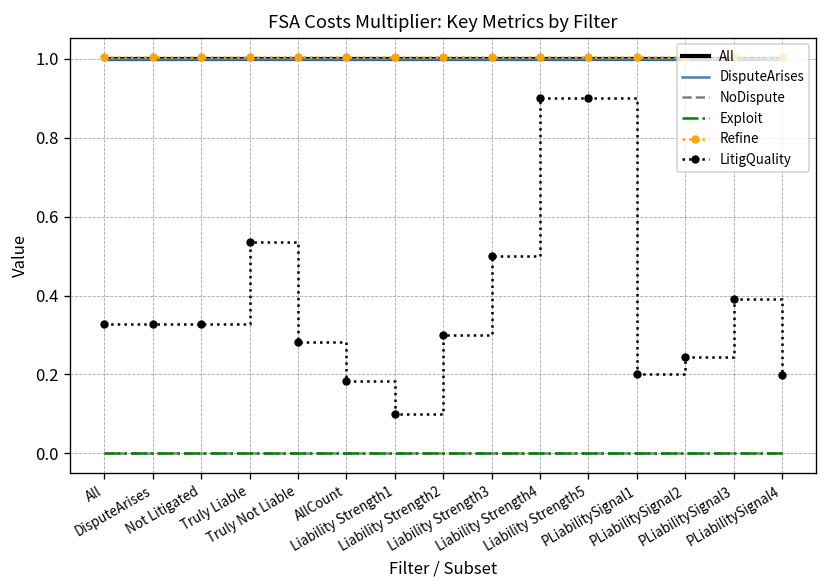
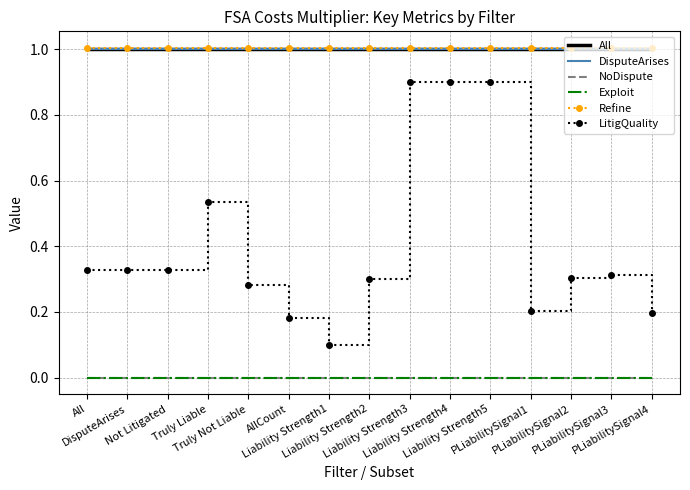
  {
    "Exploit": {
      "All": 0.00,
      "DisputeArises": 0.00,
      "Not Litigated": 0.00,
      "Truly Liable": 0.00,
      "Truly Not Liable": 0.00,
      "AllCount": 0.00,
      "Liability Strength1": 0.00,
      "Liability Strength2": 0.00,
      "Liability Strength3": 0.00,
      "Liability Strength4": 0.00,
      "Liability Strength5": 0.00,
      "PLiabilitySignal1": 0.00,
      "PLiabilitySignal2": 0.00,
      "PLiabilitySignal3": 0.00,
      "PLiabilitySignal4": 0.00
    },
    "LitigQuality": {
      "All": 0.33,
      "DisputeArises": 0.33,
      "Not Litigated": 0.33,
      "Truly Liable": 0.54,
      "Truly Not Liable": 0.28,
      "AllCount": 0.18,
      "Liability Strength1": 0.10,
      "Liability Strength2": 0.30,
-     "Liability Strength3": 0.5,
+     "Liability Strength3": 0.9,
      "Liability Strength4": 0.90,
      "Liability Strength5": 0.90,
      "PLiabilitySignal1": 0.20,
-     "PLiabilitySignal2": 0.25,
-     "PLiabilitySignal3": 0.39,
+     "PLiabilitySignal2": 0.30,
+     "PLiabilitySignal3": 0.31,
      "PLiabilitySignal4": 0.20
    }
  }
